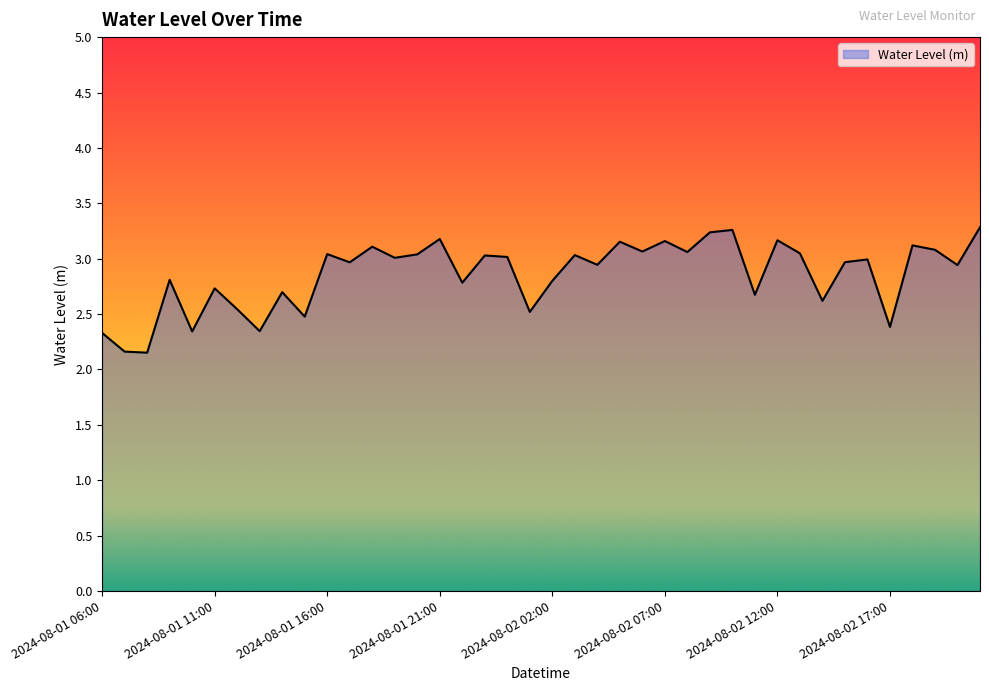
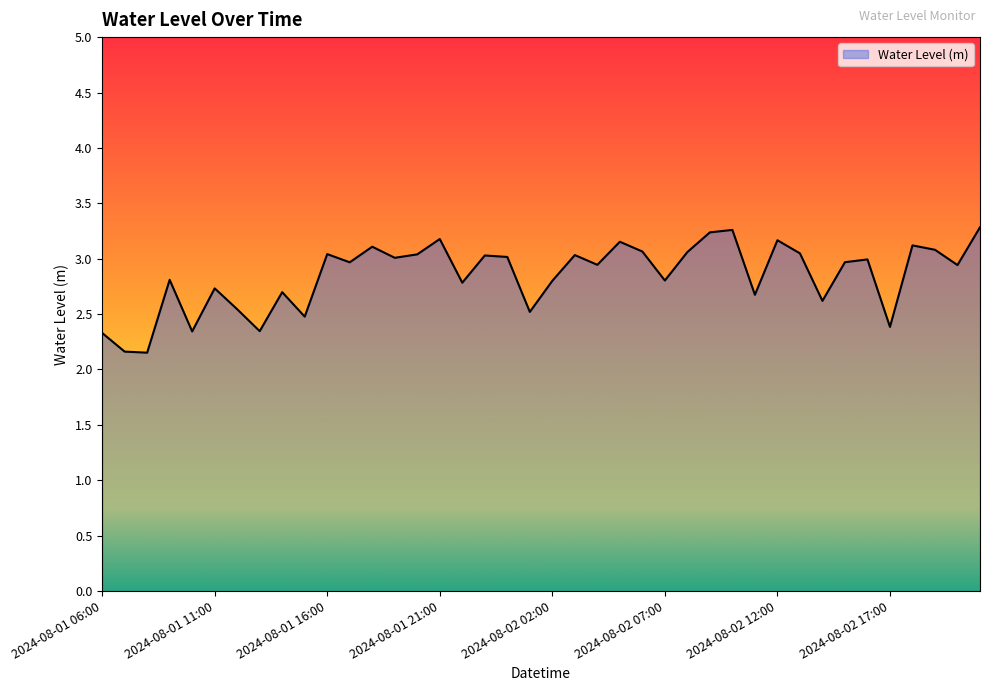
  {
    "2024-08-01 06:00": 2.33,
    "2024-08-01 11:00": 2.73,
    "2024-08-01 16:00": 3.04,
    "2024-08-01 21:00": 3.18,
    "2024-08-02 02:00": 2.80,
-   "2024-08-02 07:00": 3.16,
+   "2024-08-02 07:00": 2.80,
    "2024-08-02 12:00": 3.17,
    "2024-08-02 17:00": 2.38
  }
